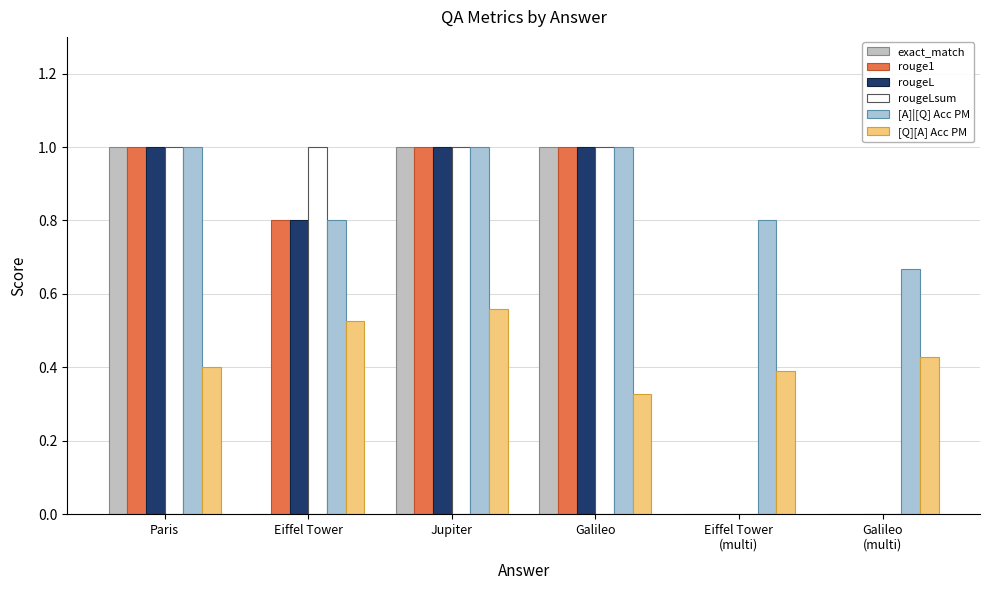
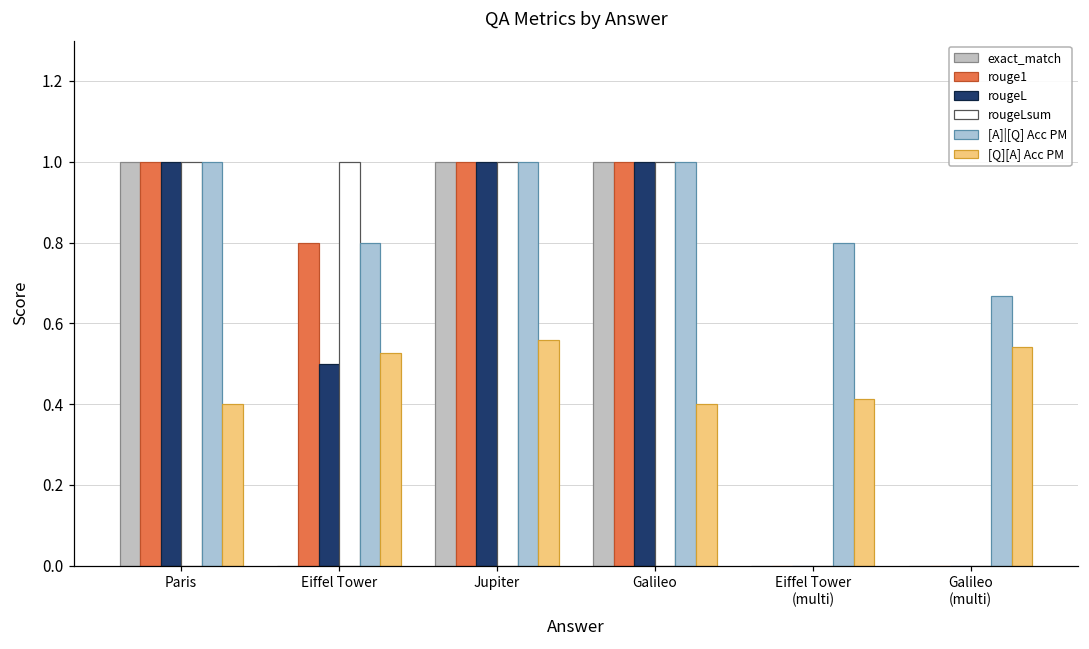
  {
    "rouge1": {
      "Paris": 1.00,
      "Eiffel Tower": 0.80,
      "Jupiter": 1.00,
      "Galileo": 1.00,
      "Eiffel Tower (multi)": 0.00,
      "Galileo (multi)": 0.00
    },
    "rougeL": {
      "Paris": 1.0,
-     "Eiffel Tower": 0.8,
+     "Eiffel Tower": 0.5,
      "Jupiter": 1.0,
      "Galileo": 1.0,
      "Eiffel Tower (multi)": 0.0,
      "Galileo (multi)": 0.0
    },
    "rougeLsum": {
      "Paris": 1.00,
      "Eiffel Tower": 1.00,
      "Jupiter": 1.00,
      "Galileo": 1.00,
      "Eiffel Tower (multi)": 0.00,
      "Galileo (multi)": 0.00
    },
    "[Q][A] Acc PM": {
      "Paris": 0.40,
      "Eiffel Tower": 0.53,
      "Jupiter": 0.56,
-     "Galileo": 0.33,
-     "Eiffel Tower (multi)": 0.39,
-     "Galileo (multi)": 0.43
+     "Galileo": 0.40,
+     "Eiffel Tower (multi)": 0.41,
+     "Galileo (multi)": 0.54
    }
  }
